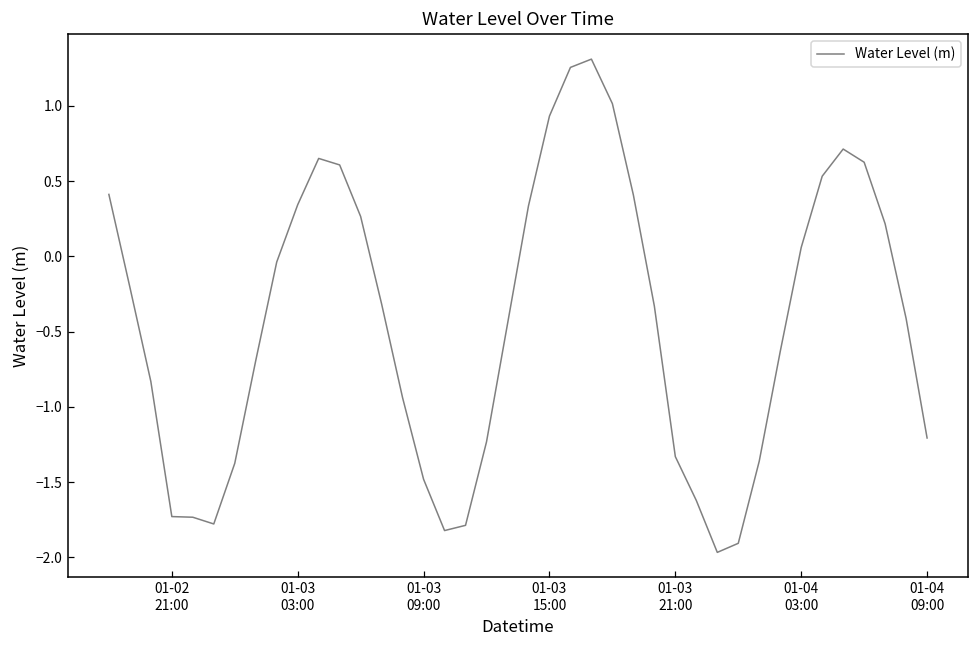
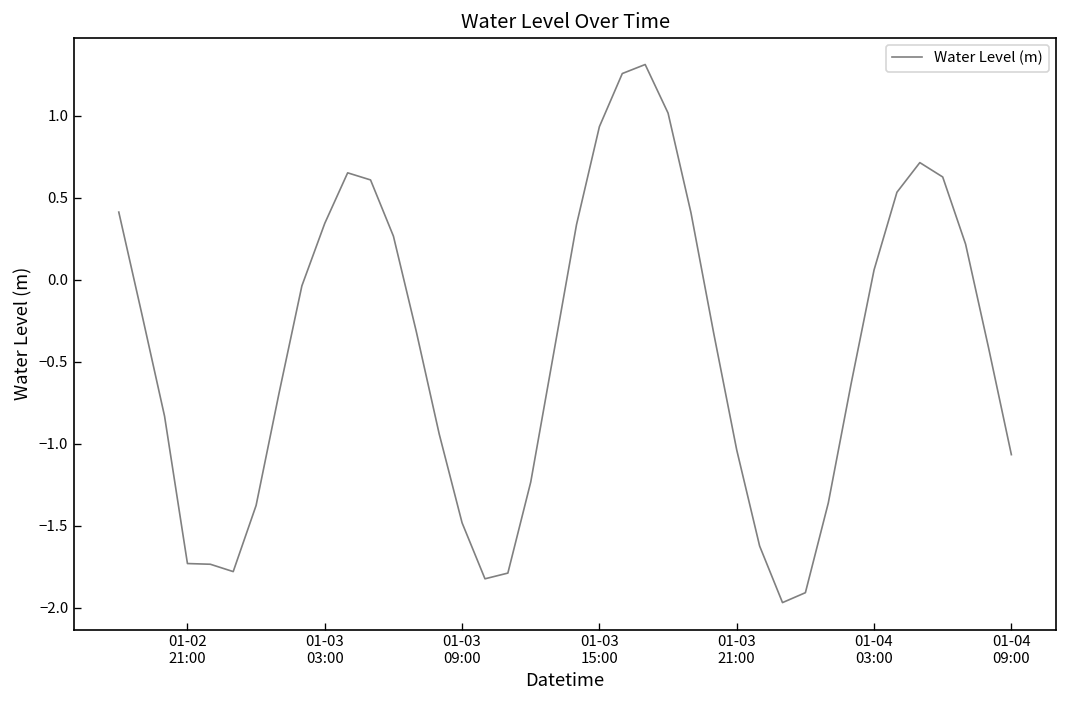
  {
    "01-02 21:00": -1.73,
    "01-03 03:00": 0.34,
    "01-03 09:00": -1.48,
    "01-03 15:00": 0.93,
-   "01-03 21:00": -1.33,
+   "01-03 21:00": -1.04,
    "01-04 03:00": 0.06,
-   "01-04 09:00": -1.21
+   "01-04 09:00": -1.07
  }
